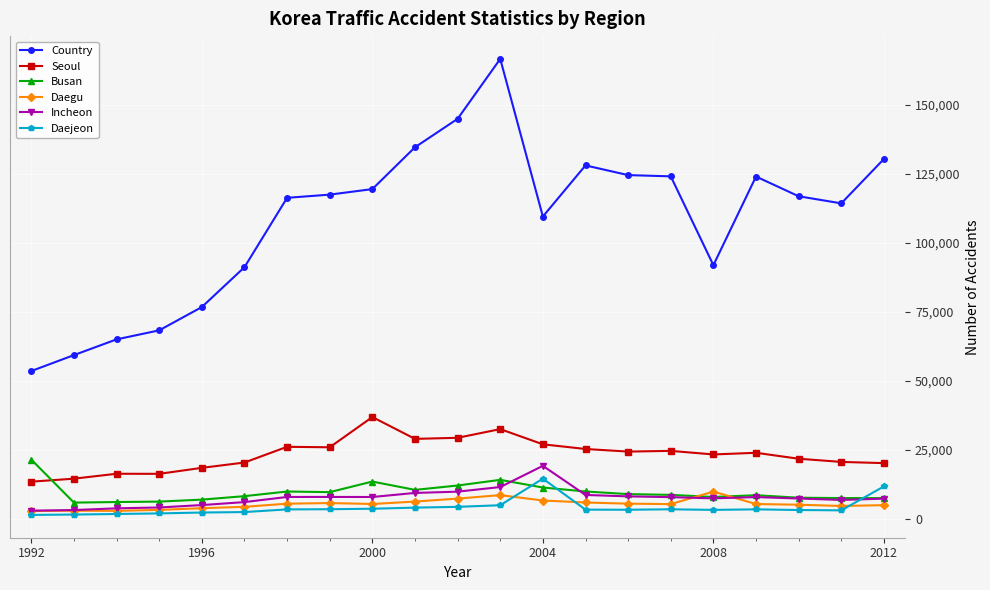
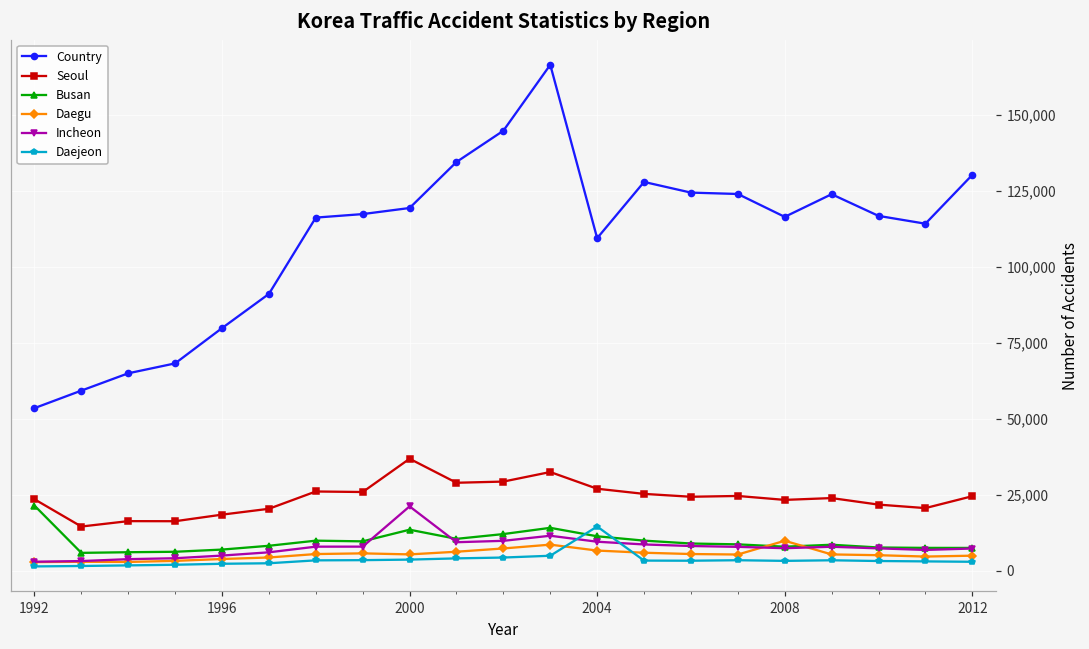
  {
    "Country": {
      "1992": "54,000",
-     "1996": "77,000",
+     "1996": "80,000",
      "2000": "119,000",
      "2004": "110,000",
-     "2008": "92,000",
+     "2008": "117,000",
      "2012": "130,000"
    },
    "Seoul": {
-     "1992": "13,000",
+     "1992": "24,000",
      "1996": "18,000",
      "2000": "37,000",
      "2004": "27,000",
      "2008": "23,000",
-     "2012": "20,000"
+     "2012": "25,000"
    },
    "Busan": {
      "1992": "21,000",
      "1996": "7,000",
      "2000": "14,000",
      "2004": "11,000"
    },
    "Daegu": {
      "1996": "4,000",
      "2000": "5,000",
      "2004": "7,000",
      "2008": "10,000",
      "2012": "5,000"
    },
    "Incheon": {
      "1996": "5,000",
-     "2000": "8,000",
-     "2004": "19,000"
+     "2000": "21,000",
+     "2004": "10,000"
    },
    "Daejeon": {
      "1992": "1,000",
      "1996": "2,000",
      "2000": "4,000",
      "2004": "15,000",
      "2008": "3,000",
-     "2012": "12,000"
+     "2012": "3,000"
    }
  }
